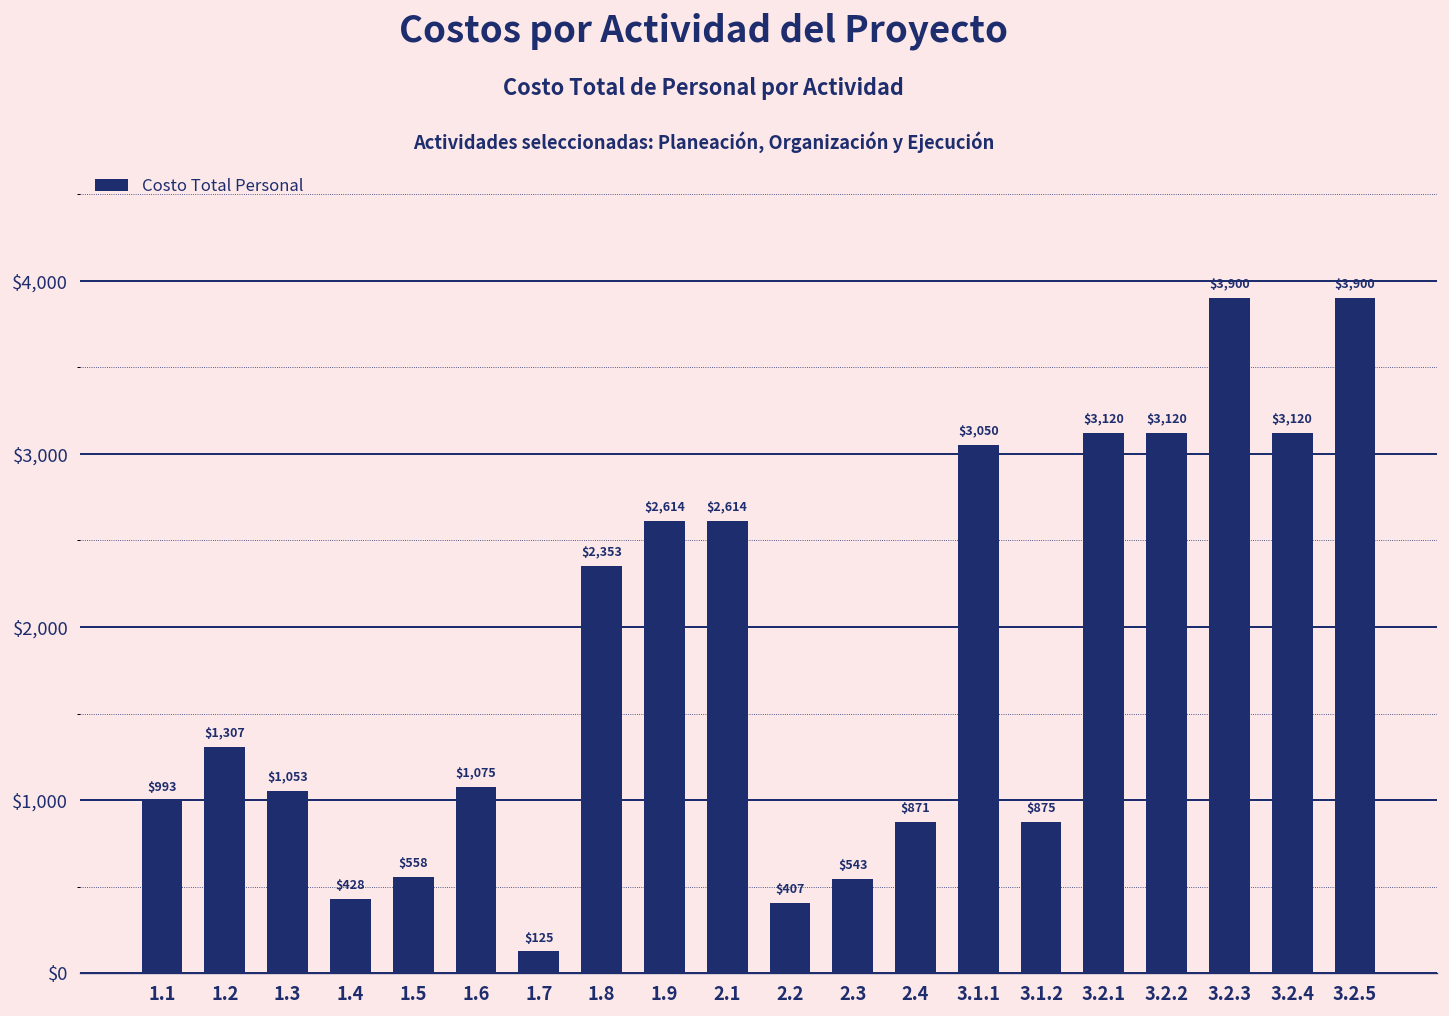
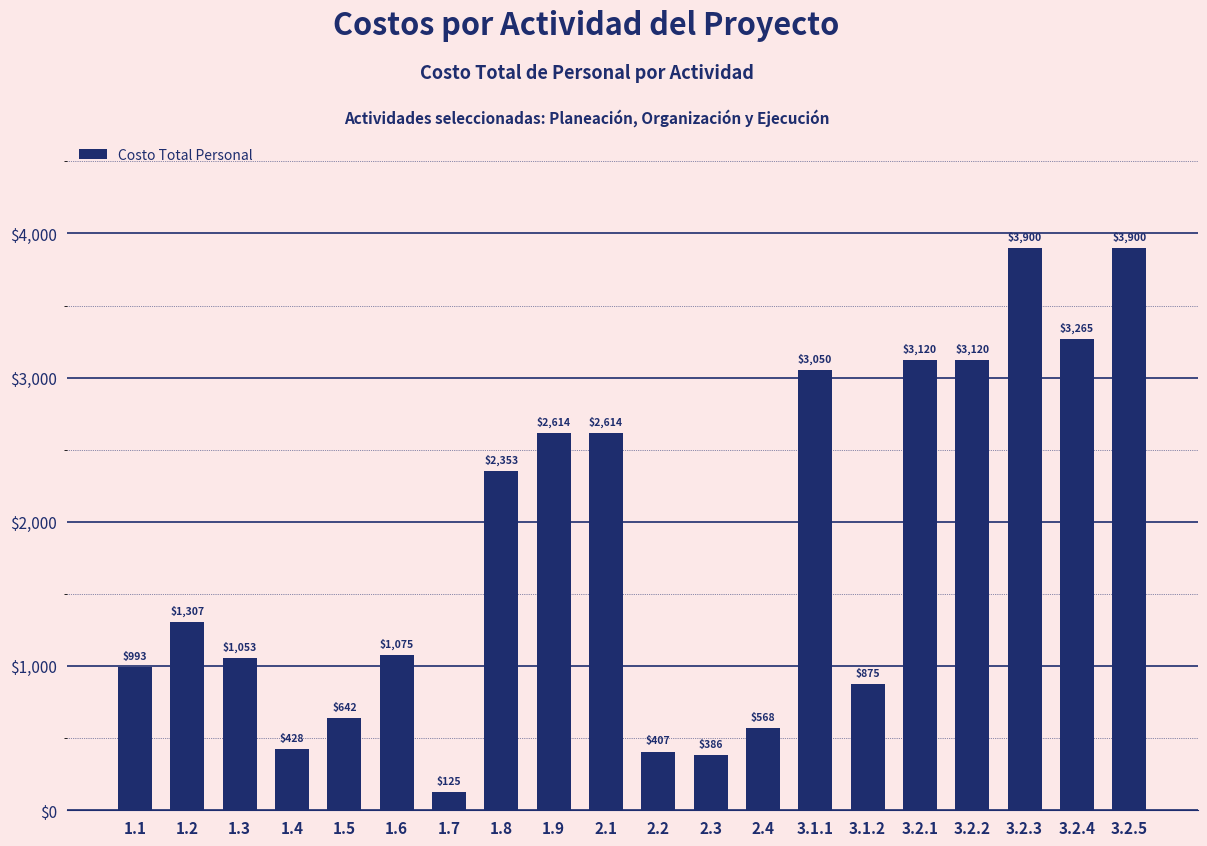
  {
    "1.1": "$993",
    "1.2": "$1,307",
    "1.3": "$1,053",
    "1.4": "$428",
-   "1.5": "$558",
+   "1.5": "$642",
    "1.6": "$1,075",
    "1.7": "$125",
    "1.8": "$2,353",
    "1.9": "$2,614",
    "2.1": "$2,614",
    "2.2": "$407",
-   "2.3": "$543",
-   "2.4": "$871",
+   "2.3": "$386",
+   "2.4": "$568",
    "3.1.1": "$3,050",
    "3.1.2": "$875",
    "3.2.1": "$3,120",
    "3.2.2": "$3,120",
    "3.2.3": "$3,900",
-   "3.2.4": "$3,120",
+   "3.2.4": "$3,265",
    "3.2.5": "$3,900"
  }
